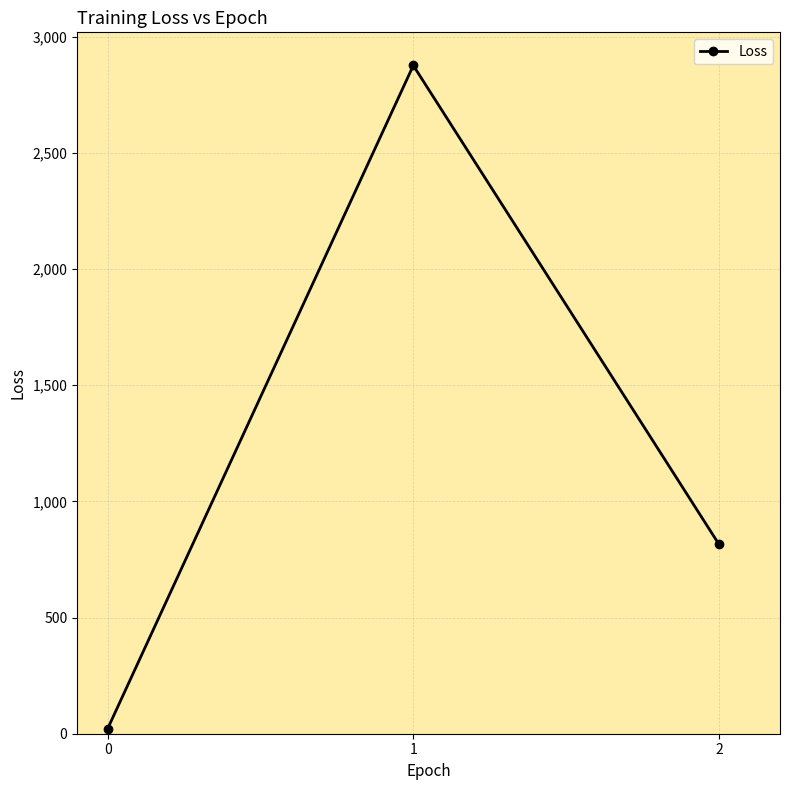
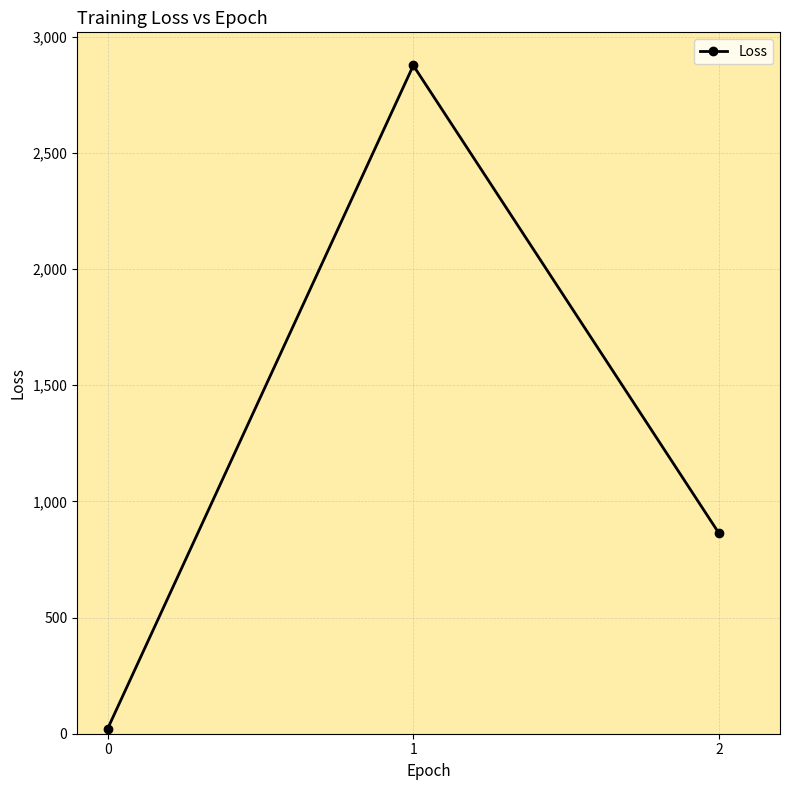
  {
    "0": "20",
    "1": "2,880",
-   "2": "820"
+   "2": "860"
  }
